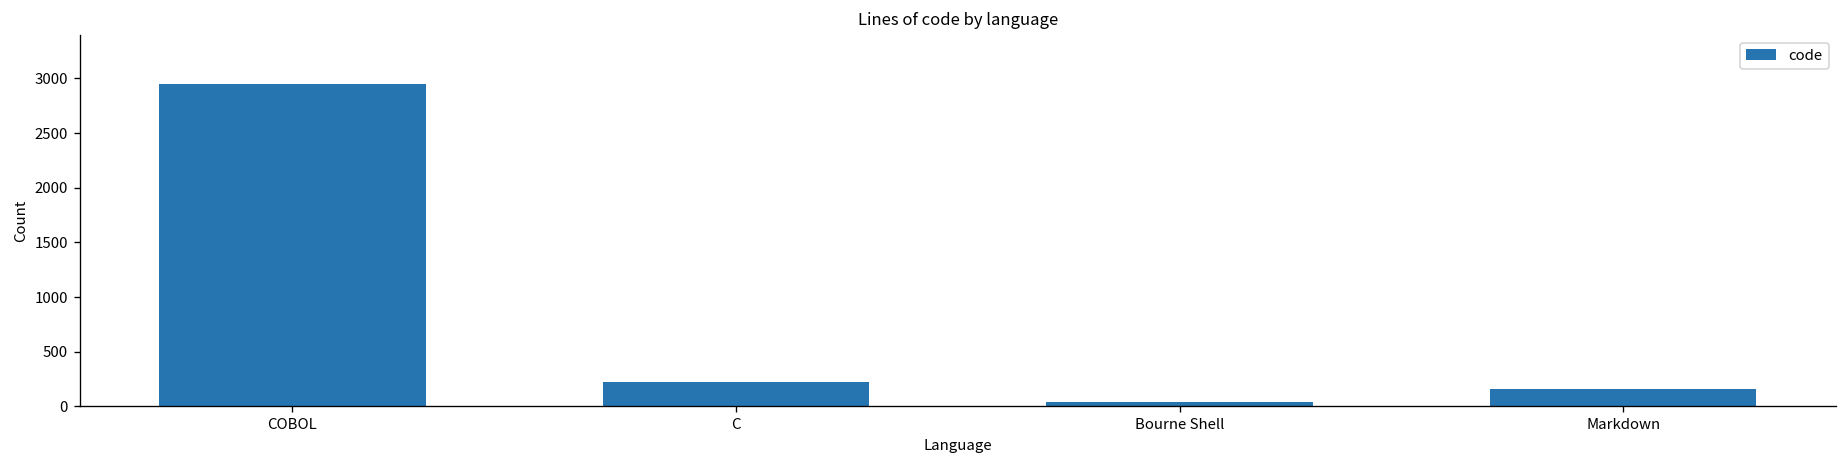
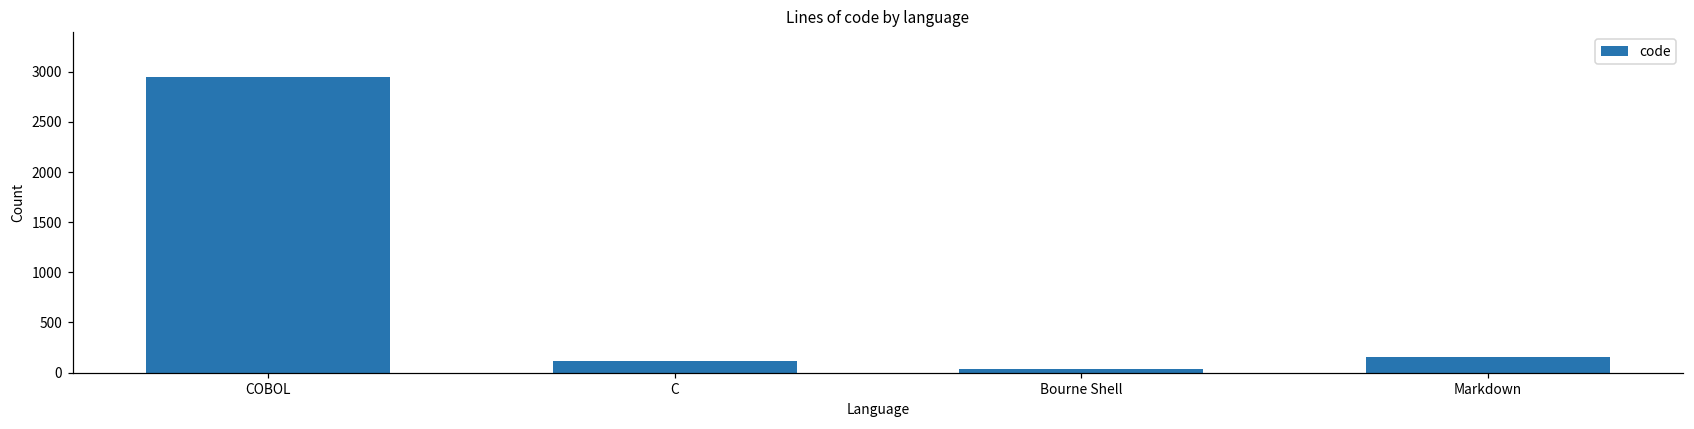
  {
    "COBOL": 3000,
-   "C": 200,
+   "C": 100,
    "Bourne Shell": 0,
    "Markdown": 200
  }
